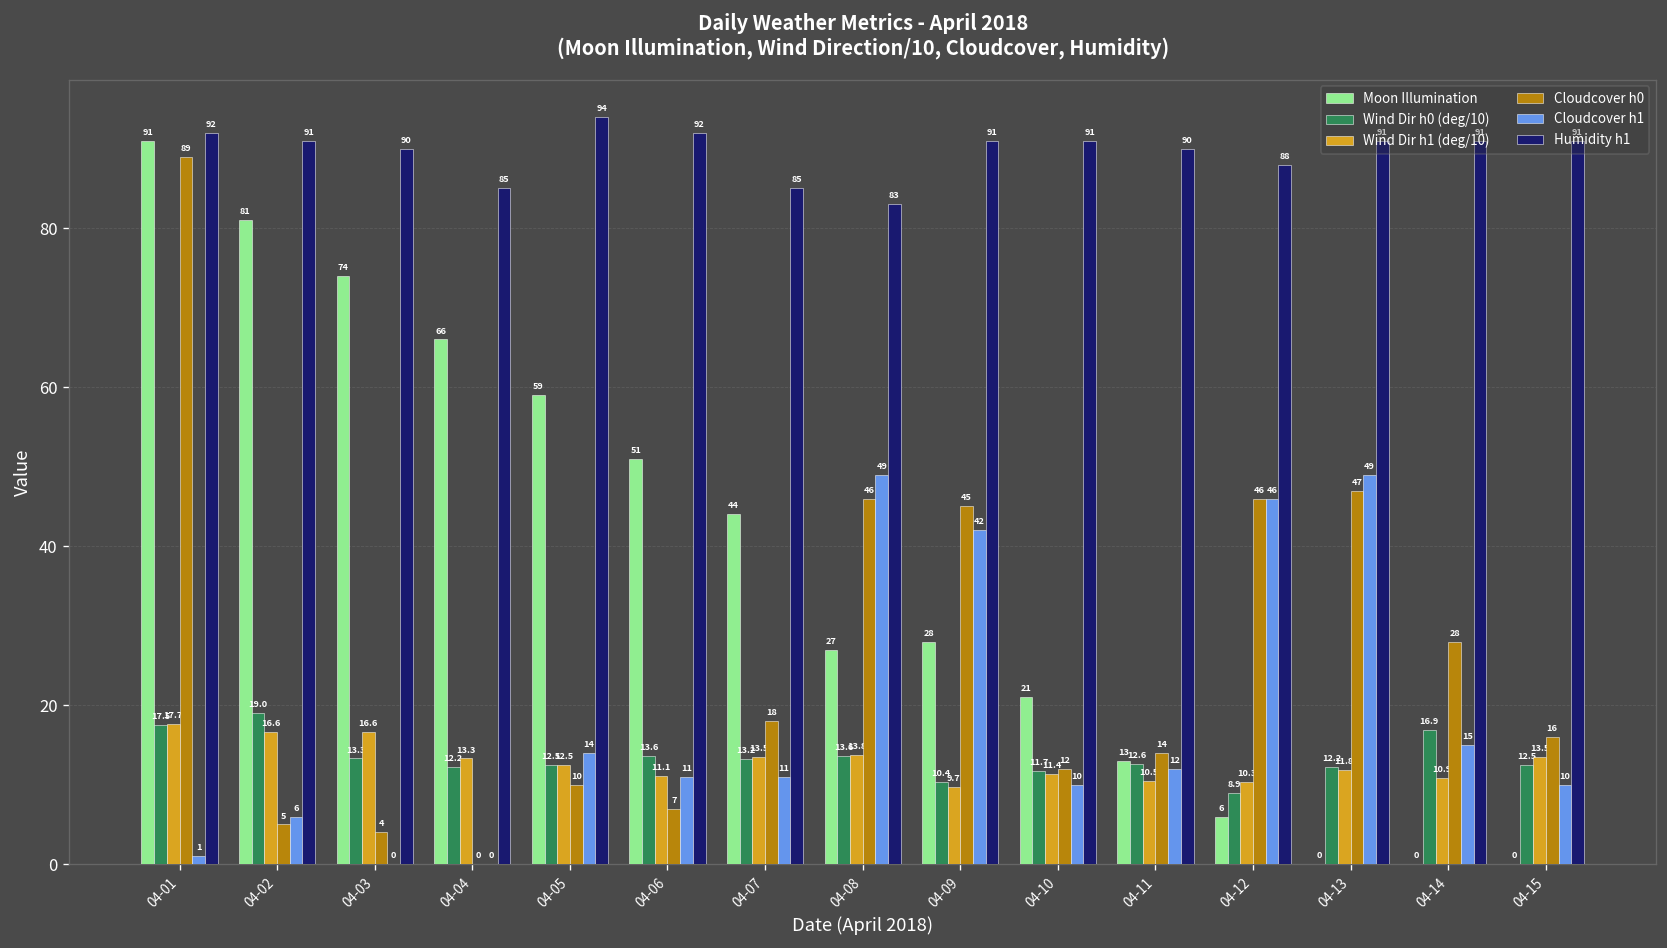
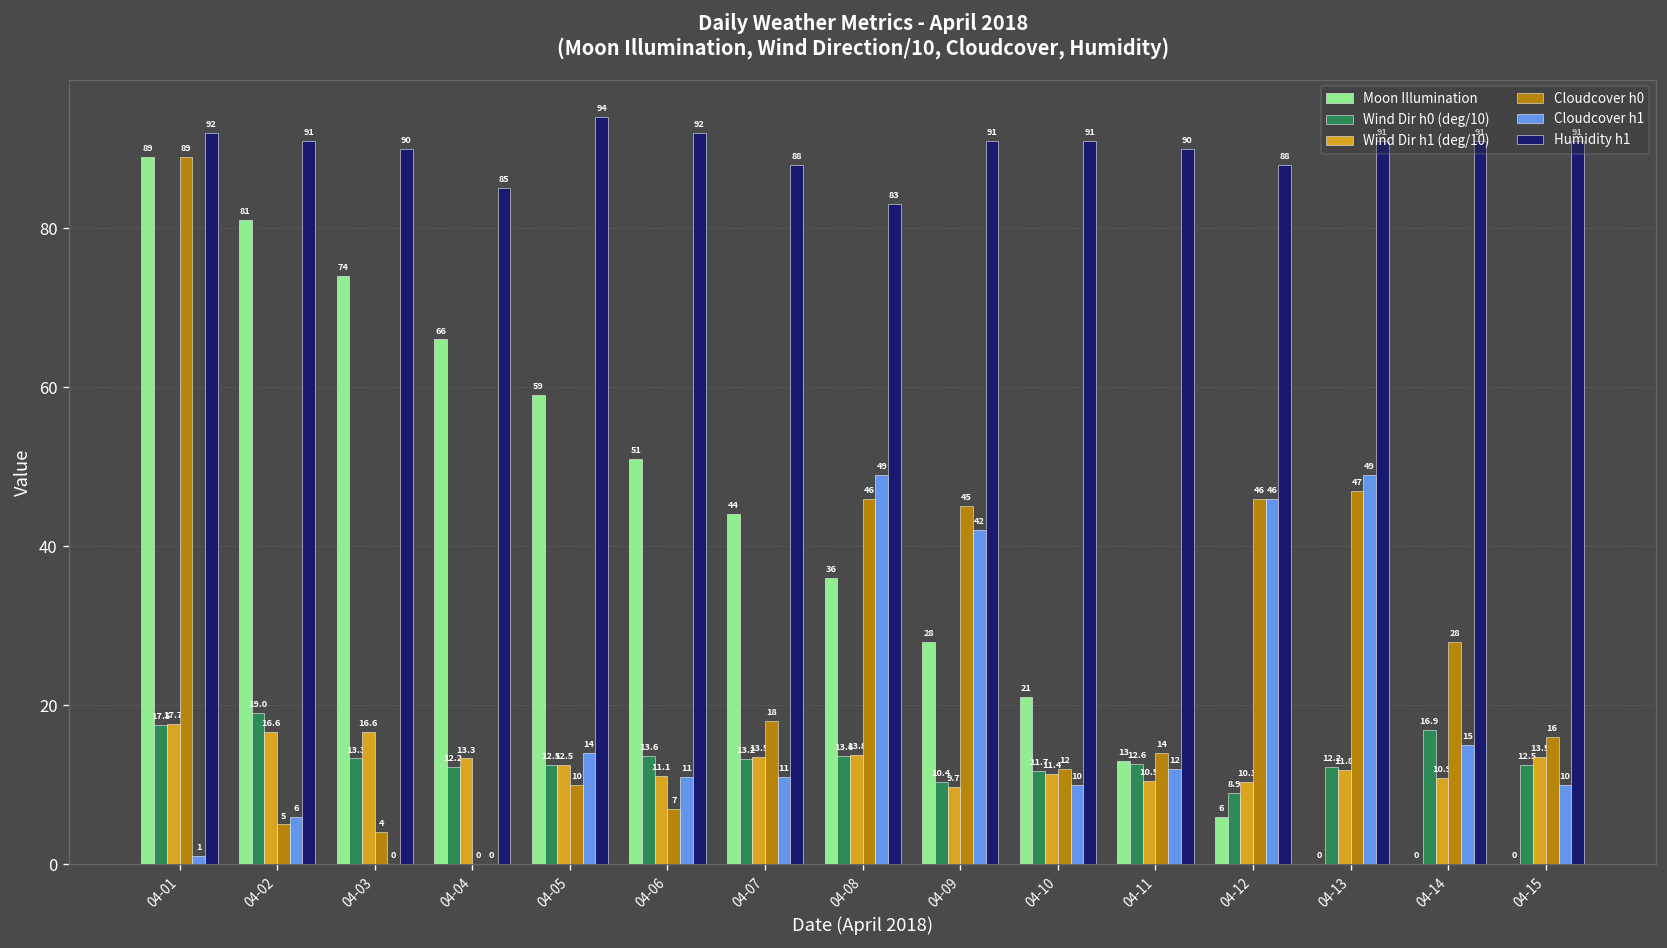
  {
    "Moon Illumination": {
-     "04-01": 91,
+     "04-01": 89,
      "04-02": 81,
      "04-03": 74,
      "04-04": 66,
      "04-05": 59,
      "04-06": 51,
      "04-07": 44,
-     "04-08": 27,
+     "04-08": 36,
      "04-09": 28,
      "04-10": 21,
      "04-11": 13,
      "04-12": 6,
      "04-13": 0,
      "04-14": 0,
      "04-15": 0
    },
    "Wind Dir h0 (deg/10)": {
      "04-02": 19.0,
      "04-03": 13.3,
      "04-04": 12.2,
      "04-06": 13.6,
      "04-09": 10.4,
      "04-11": 12.6,
      "04-12": 8.9,
      "04-14": 16.9,
      "04-15": 12.5
    },
    "Cloudcover h1": {
      "04-01": 1,
      "04-02": 6,
      "04-03": 0,
      "04-04": 0,
      "04-05": 14,
      "04-06": 11,
      "04-07": 11,
      "04-08": 49,
      "04-09": 42,
      "04-10": 10,
      "04-11": 12,
      "04-12": 46,
      "04-13": 49,
      "04-14": 15,
      "04-15": 10
    },
    "Humidity h1": {
      "04-01": 92,
      "04-02": 91,
      "04-03": 90,
      "04-04": 85,
      "04-05": 94,
      "04-06": 92,
-     "04-07": 85,
+     "04-07": 88,
      "04-08": 83,
      "04-09": 91,
      "04-10": 91,
      "04-11": 90,
      "04-12": 88
    }
  }
